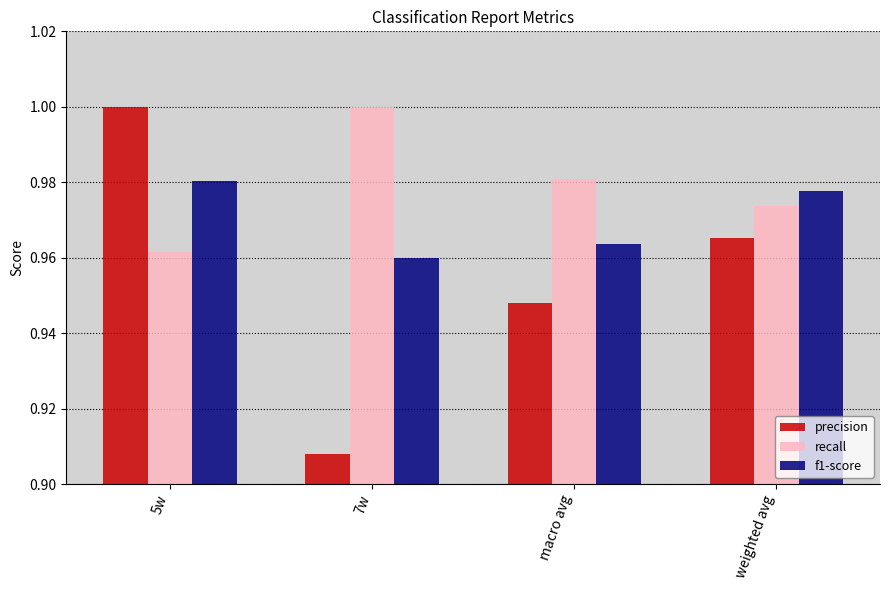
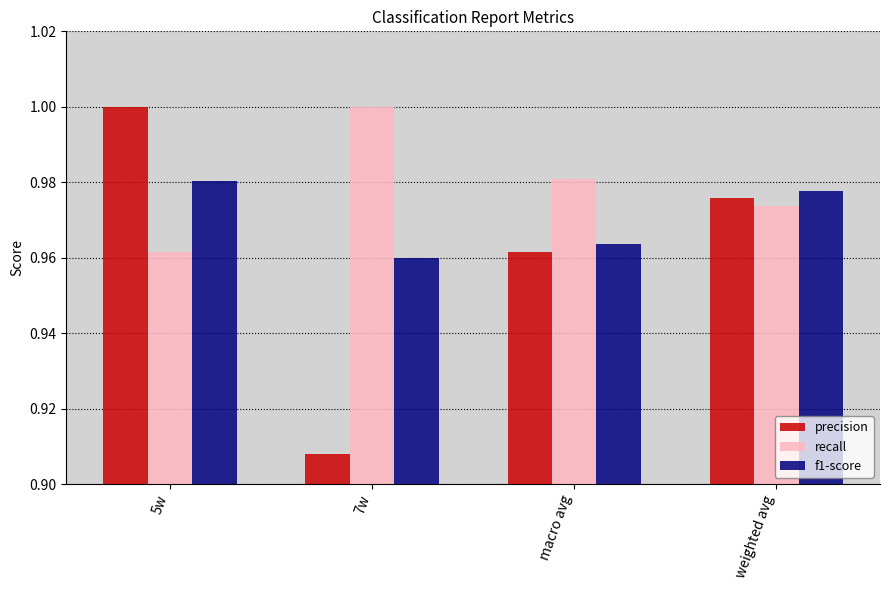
  {
    "precision": {
      "5w": 1.000,
      "7w": 0.908,
-     "macro avg": 0.948,
-     "weighted avg": 0.965
+     "macro avg": 0.962,
+     "weighted avg": 0.976
    },
    "recall": {
      "5w": 0.962,
      "7w": 1.000,
      "macro avg": 0.981,
      "weighted avg": 0.974
    },
    "f1-score": {
      "5w": 0.980,
      "7w": 0.960,
      "macro avg": 0.964,
      "weighted avg": 0.978
    }
  }
